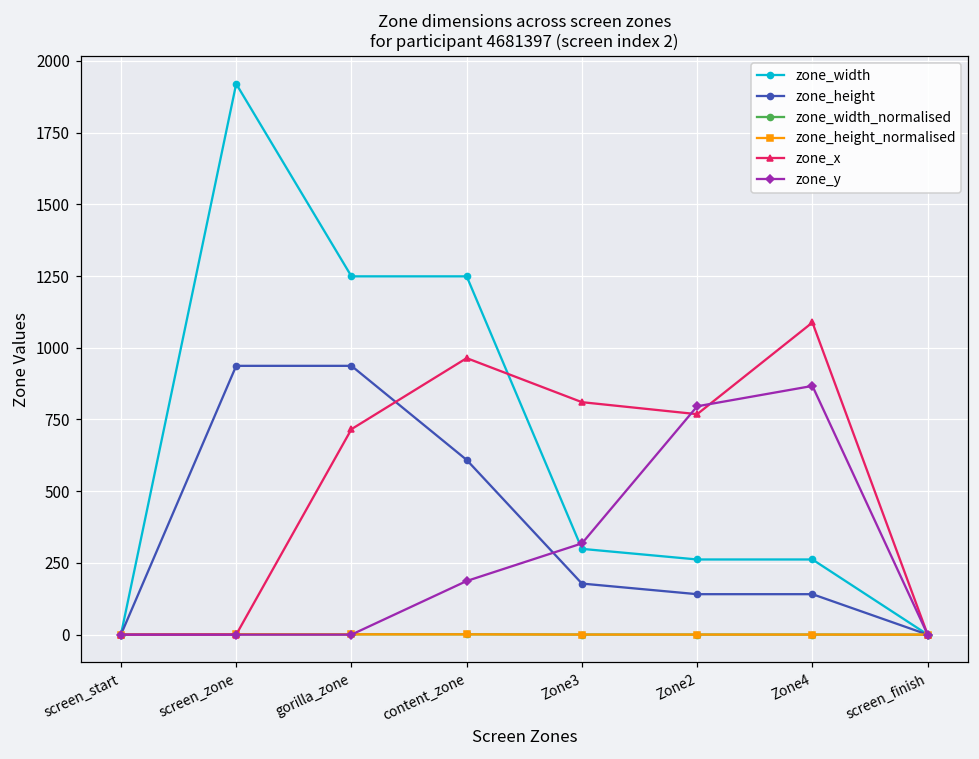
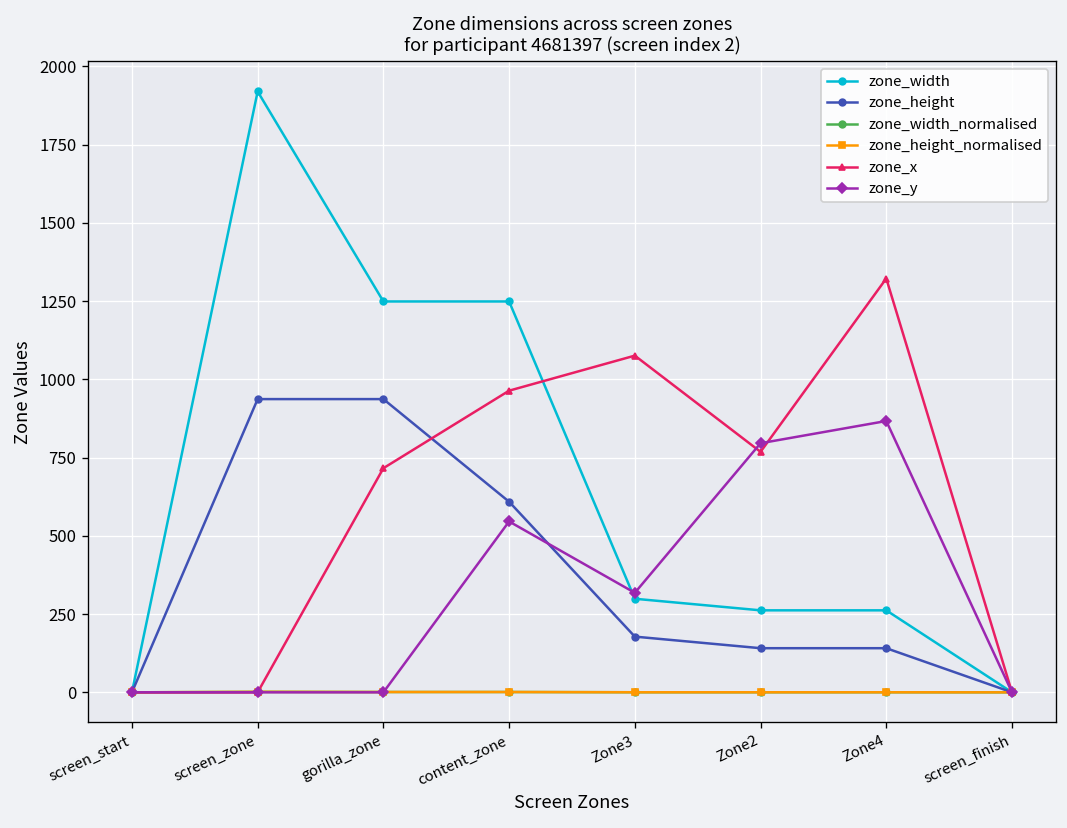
  {
    "zone_width": {
      "screen_zone": 1920,
      "gorilla_zone": 1250,
      "content_zone": 1250,
      "Zone3": 300,
      "Zone2": 260,
      "Zone4": 260
    },
    "zone_height": {
      "screen_zone": 940,
      "gorilla_zone": 940,
      "content_zone": 610,
      "Zone3": 180,
      "Zone2": 140,
      "Zone4": 140
    },
    "zone_height_normalised": {
      "content_zone": 0,
      "Zone3": 0,
      "Zone2": 0,
      "Zone4": 0
    },
    "zone_x": {
      "gorilla_zone": 720,
      "content_zone": 960,
-     "Zone3": 810,
+     "Zone3": 1080,
      "Zone2": 770,
-     "Zone4": 1090
+     "Zone4": 1320
    },
    "zone_y": {
-     "content_zone": 190,
+     "content_zone": 550,
      "Zone3": 320,
      "Zone2": 800,
      "Zone4": 870
    }
  }
